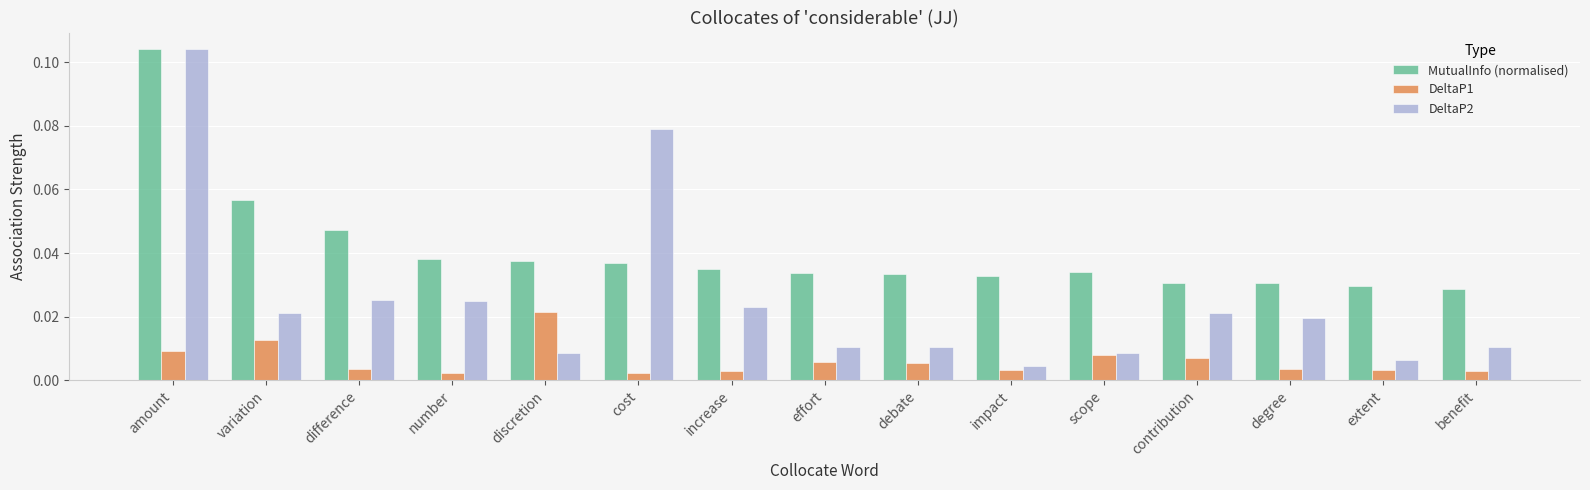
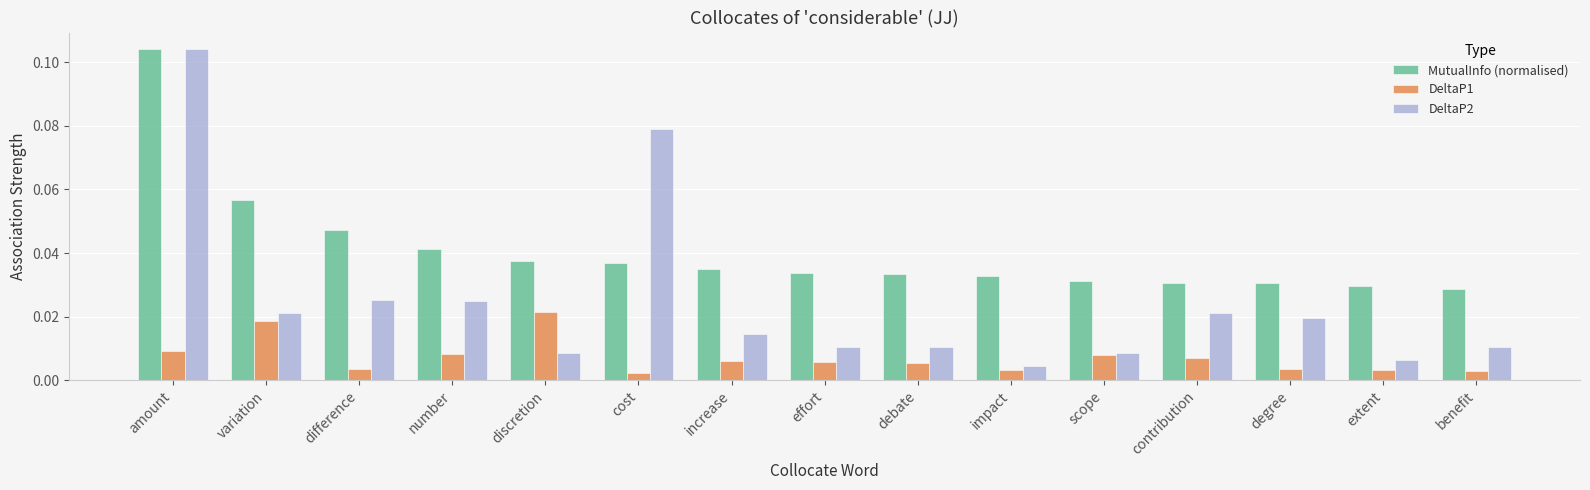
  {
    "MutualInfo (normalised)": {
      "amount": 0.104,
      "variation": 0.057,
      "difference": 0.047,
-     "number": 0.038,
+     "number": 0.041,
      "discretion": 0.038,
      "cost": 0.037,
      "increase": 0.035,
      "effort": 0.034,
      "debate": 0.033,
      "impact": 0.033,
-     "scope": 0.034,
+     "scope": 0.031,
      "contribution": 0.031,
      "degree": 0.031,
      "extent": 0.030,
      "benefit": 0.029
    },
    "DeltaP1": {
      "amount": 0.009,
-     "variation": 0.013,
+     "variation": 0.019,
      "difference": 0.004,
-     "number": 0.002,
+     "number": 0.008,
      "discretion": 0.022,
      "cost": 0.002,
-     "increase": 0.003,
+     "increase": 0.006,
      "effort": 0.006,
      "debate": 0.005,
      "impact": 0.003,
      "scope": 0.008,
      "contribution": 0.007,
      "degree": 0.004,
      "extent": 0.003,
      "benefit": 0.003
    },
    "DeltaP2": {
      "amount": 0.104,
      "variation": 0.021,
      "difference": 0.025,
      "number": 0.025,
      "discretion": 0.009,
      "cost": 0.079,
-     "increase": 0.023,
+     "increase": 0.015,
      "effort": 0.011,
      "debate": 0.011,
      "impact": 0.005,
      "scope": 0.008,
      "contribution": 0.021,
      "degree": 0.019,
      "extent": 0.006,
      "benefit": 0.010
    }
  }
